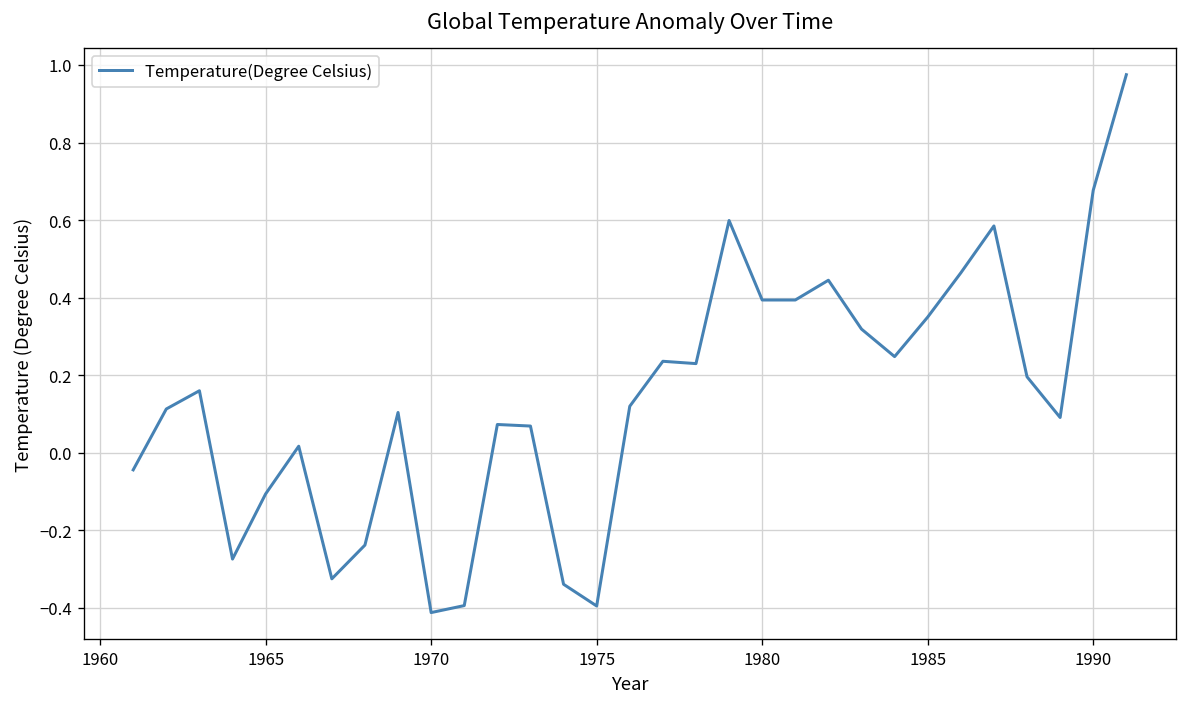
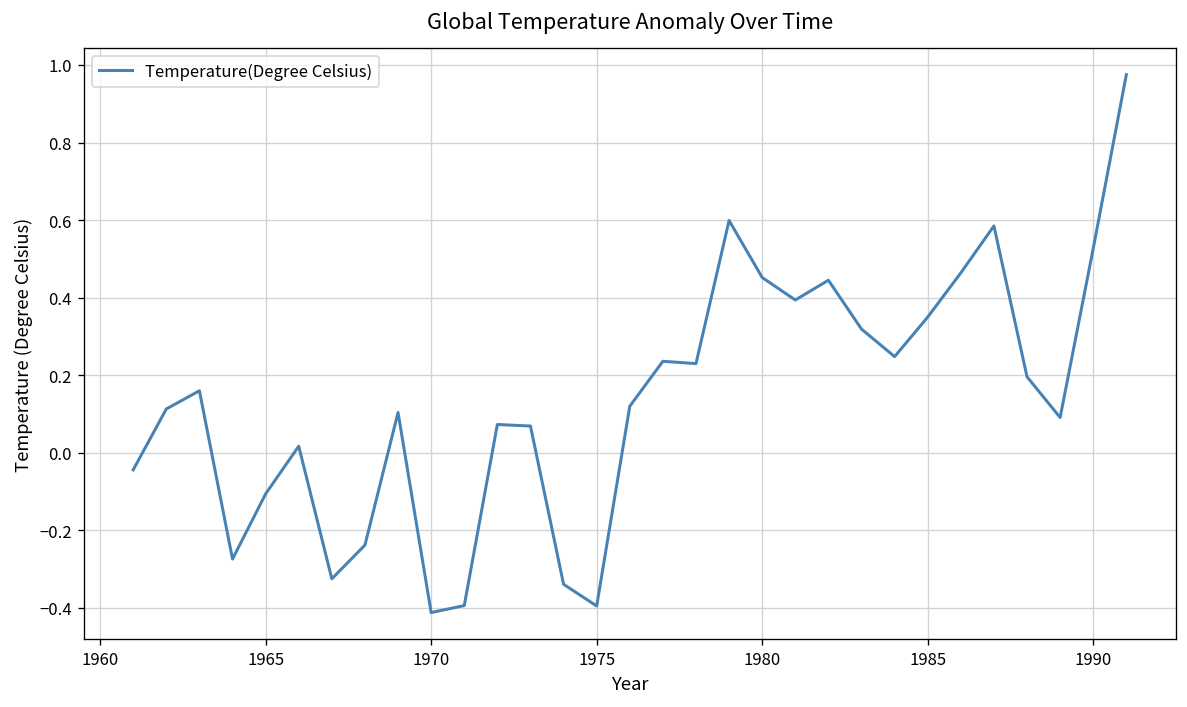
  {
    "1965": -0.11,
    "1970": -0.41,
    "1975": -0.40,
-   "1980": 0.39,
+   "1980": 0.45,
    "1985": 0.35,
-   "1990": 0.68
+   "1990": 0.53
  }
